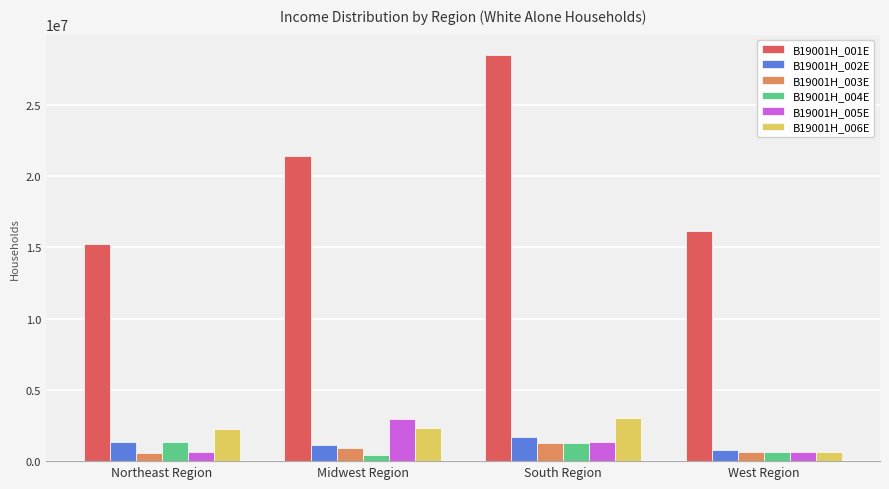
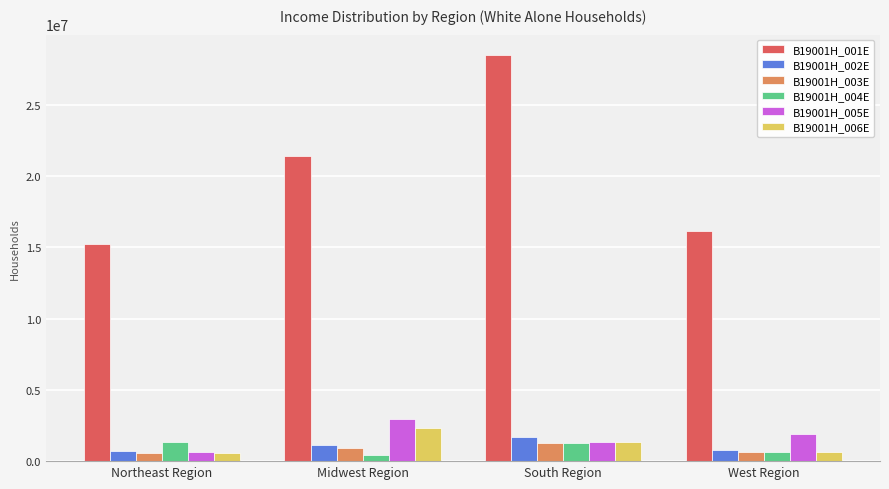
  {
    "B19001H_002E": {
-     "Northeast Region": 1300000,
+     "Northeast Region": 700000,
      "Midwest Region": 1100000,
      "South Region": 1700000,
      "West Region": 800000
    },
    "B19001H_004E": {
      "Northeast Region": 1300000,
      "Midwest Region": 400000,
      "South Region": 1300000,
      "West Region": 600000
    },
    "B19001H_005E": {
      "Northeast Region": 600000,
      "Midwest Region": 2900000,
      "South Region": 1400000,
-     "West Region": 700000
+     "West Region": 1900000
    },
    "B19001H_006E": {
-     "Northeast Region": 2300000,
+     "Northeast Region": 600000,
      "Midwest Region": 2300000,
-     "South Region": 3000000,
+     "South Region": 1300000,
      "West Region": 600000
    }
  }
